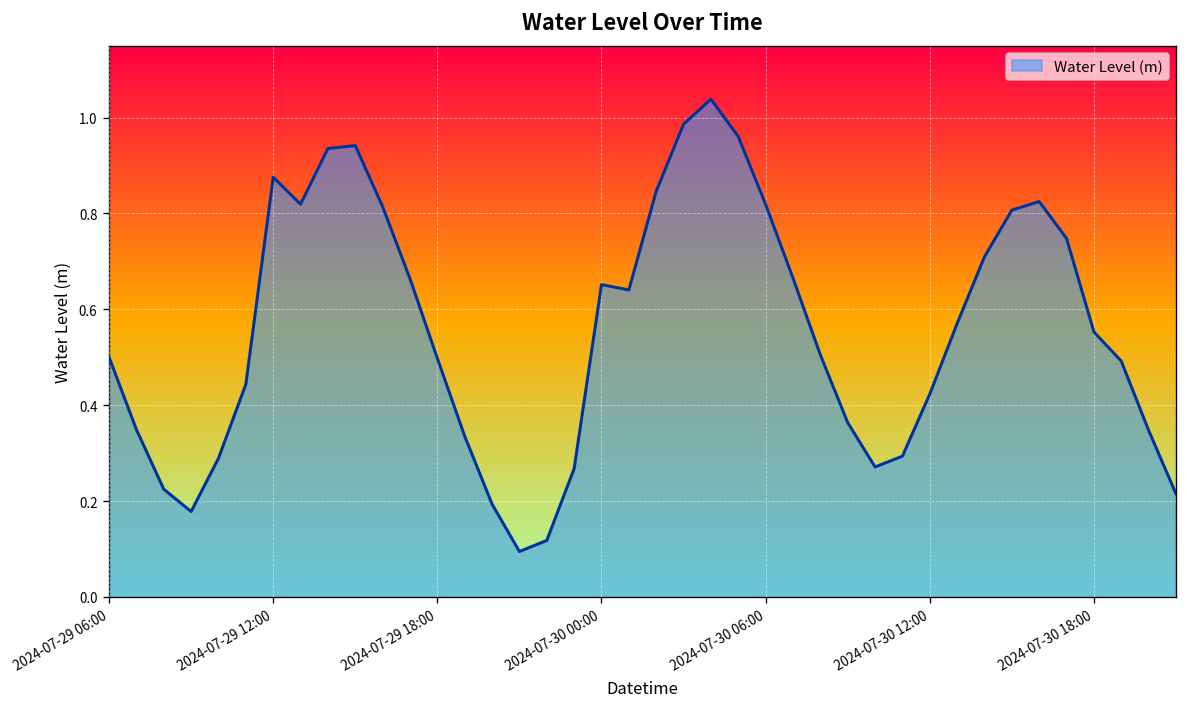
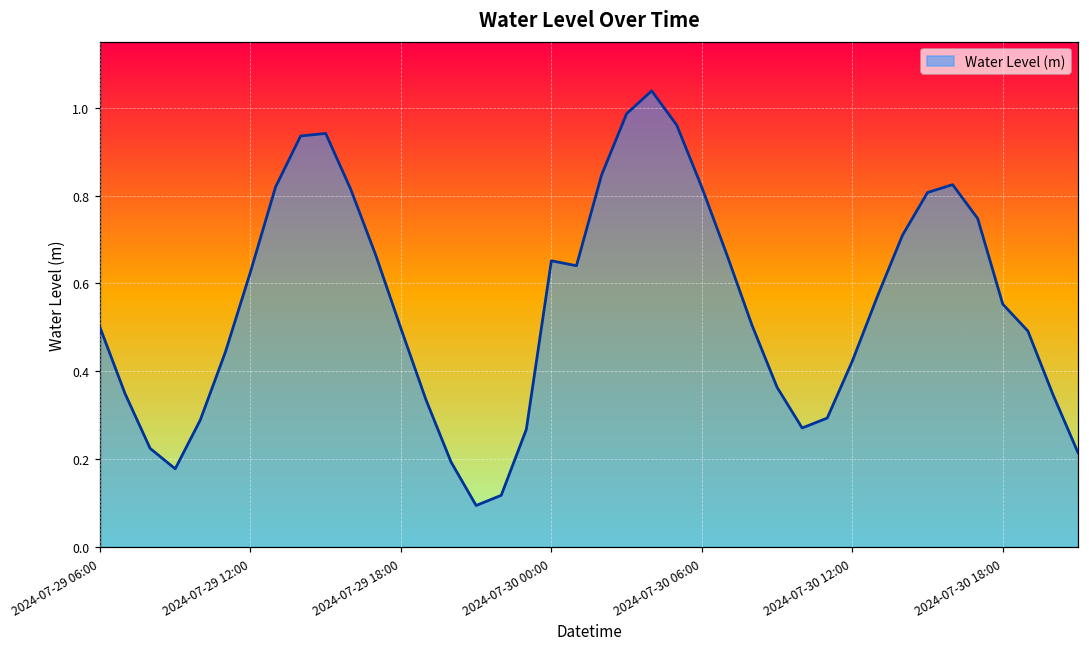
  {
    "2024-07-29 06:00": 0.50,
-   "2024-07-29 12:00": 0.88,
+   "2024-07-29 12:00": 0.63,
    "2024-07-29 18:00": 0.50,
    "2024-07-30 00:00": 0.65,
    "2024-07-30 06:00": 0.82,
    "2024-07-30 12:00": 0.42,
    "2024-07-30 18:00": 0.55
  }
